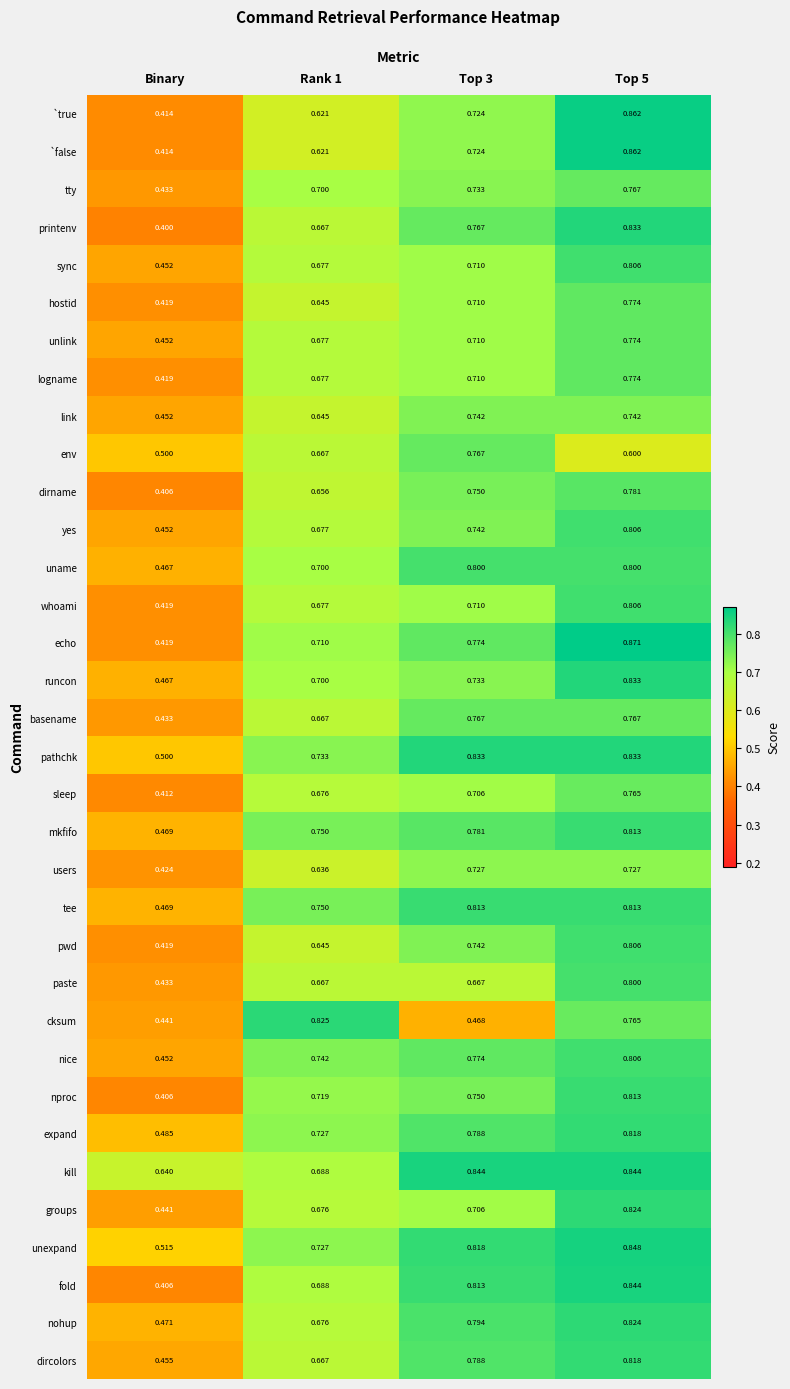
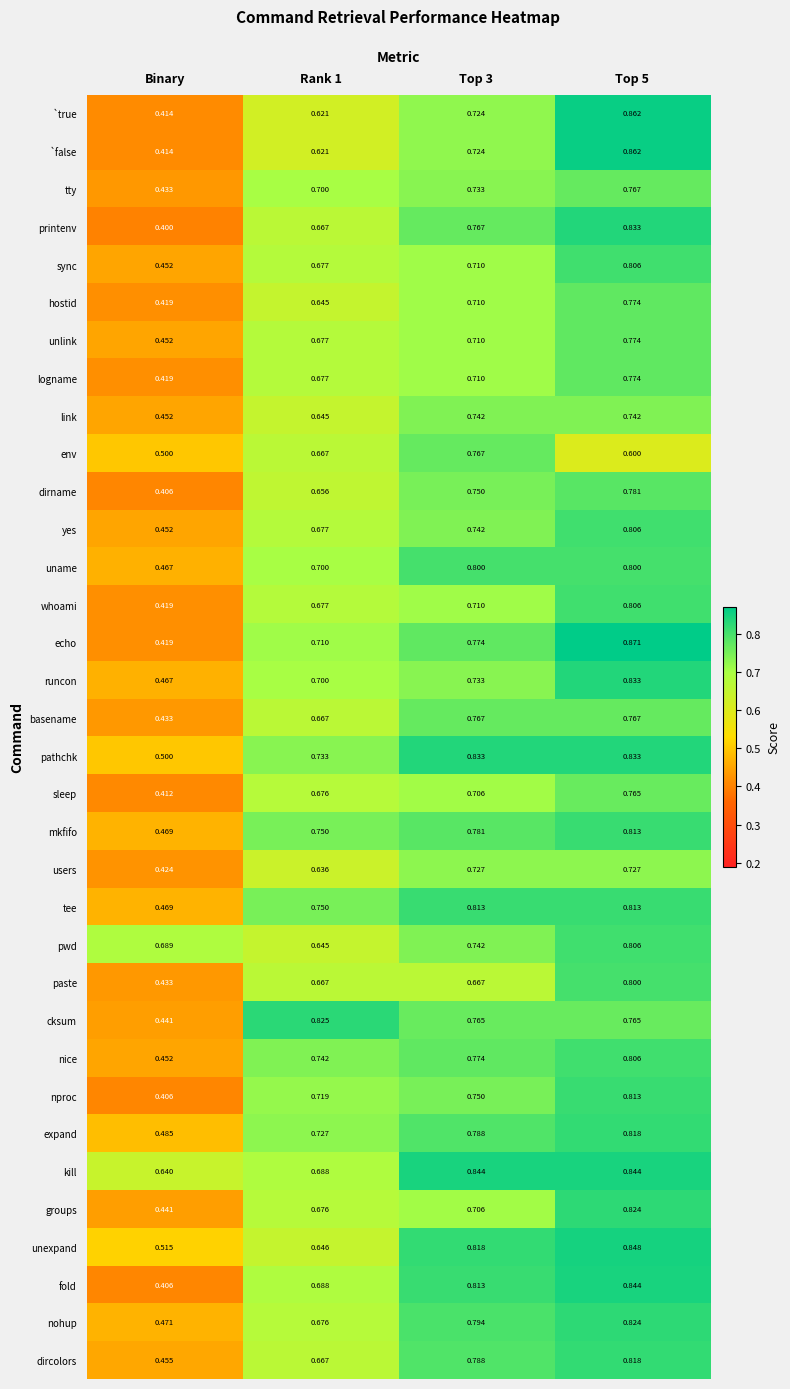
  {
    "`true": {
      "Binary": 0.414,
      "Rank 1": 0.621,
      "Top 3": 0.724,
      "Top 5": 0.862
    },
    "`false": {
      "Binary": 0.414,
      "Rank 1": 0.621,
      "Top 3": 0.724,
      "Top 5": 0.862
    },
    "tty": {
      "Binary": 0.433,
      "Rank 1": 0.700,
      "Top 3": 0.733,
      "Top 5": 0.767
    },
    "printenv": {
      "Binary": 0.400,
      "Rank 1": 0.667,
      "Top 3": 0.767,
      "Top 5": 0.833
    },
    "sync": {
      "Binary": 0.452,
      "Rank 1": 0.677,
      "Top 3": 0.710,
      "Top 5": 0.806
    },
    "hostid": {
      "Binary": 0.419,
      "Rank 1": 0.645,
      "Top 3": 0.710,
      "Top 5": 0.774
    },
    "unlink": {
      "Binary": 0.452,
      "Rank 1": 0.677,
      "Top 3": 0.710,
      "Top 5": 0.774
    },
    "logname": {
      "Binary": 0.419,
      "Rank 1": 0.677,
      "Top 3": 0.710,
      "Top 5": 0.774
    },
    "link": {
      "Binary": 0.452,
      "Rank 1": 0.645,
      "Top 3": 0.742,
      "Top 5": 0.742
    },
    "env": {
      "Binary": 0.500,
      "Rank 1": 0.667,
      "Top 3": 0.767,
      "Top 5": 0.600
    },
    "dirname": {
      "Binary": 0.406,
      "Rank 1": 0.656,
      "Top 3": 0.750,
      "Top 5": 0.781
    },
    "yes": {
      "Binary": 0.452,
      "Rank 1": 0.677,
      "Top 3": 0.742,
      "Top 5": 0.806
    },
    "uname": {
      "Binary": 0.467,
      "Rank 1": 0.700,
      "Top 3": 0.800,
      "Top 5": 0.800
    },
    "whoami": {
      "Binary": 0.419,
      "Rank 1": 0.677,
      "Top 3": 0.710,
      "Top 5": 0.806
    },
    "echo": {
      "Binary": 0.419,
      "Rank 1": 0.710,
      "Top 3": 0.774,
      "Top 5": 0.871
    },
    "runcon": {
      "Binary": 0.467,
      "Rank 1": 0.700,
      "Top 3": 0.733,
      "Top 5": 0.833
    },
    "basename": {
      "Binary": 0.433,
      "Rank 1": 0.667,
      "Top 3": 0.767,
      "Top 5": 0.767
    },
    "pathchk": {
      "Binary": 0.500,
      "Rank 1": 0.733,
      "Top 3": 0.833,
      "Top 5": 0.833
    },
    "sleep": {
      "Binary": 0.412,
      "Rank 1": 0.676,
      "Top 3": 0.706,
      "Top 5": 0.765
    },
    "mkfifo": {
      "Binary": 0.469,
      "Rank 1": 0.750,
      "Top 3": 0.781,
      "Top 5": 0.813
    },
    "users": {
      "Binary": 0.424,
      "Rank 1": 0.636,
      "Top 3": 0.727,
      "Top 5": 0.727
    },
    "tee": {
      "Binary": 0.469,
      "Rank 1": 0.750,
      "Top 3": 0.813,
      "Top 5": 0.813
    },
    "pwd": {
-     "Binary": 0.419,
+     "Binary": 0.689,
      "Rank 1": 0.645,
      "Top 3": 0.742,
      "Top 5": 0.806
    },
    "paste": {
      "Binary": 0.433,
      "Rank 1": 0.667,
      "Top 3": 0.667,
      "Top 5": 0.800
    },
    "cksum": {
      "Binary": 0.441,
      "Rank 1": 0.825,
-     "Top 3": 0.468,
+     "Top 3": 0.765,
      "Top 5": 0.765
    },
    "nice": {
      "Binary": 0.452,
      "Rank 1": 0.742,
      "Top 3": 0.774,
      "Top 5": 0.806
    },
    "nproc": {
      "Binary": 0.406,
      "Rank 1": 0.719,
      "Top 3": 0.750,
      "Top 5": 0.813
    },
    "expand": {
      "Binary": 0.485,
      "Rank 1": 0.727,
      "Top 3": 0.788,
      "Top 5": 0.818
    },
    "kill": {
      "Binary": 0.640,
      "Rank 1": 0.688,
      "Top 3": 0.844,
      "Top 5": 0.844
    },
    "groups": {
      "Binary": 0.441,
      "Rank 1": 0.676,
      "Top 3": 0.706,
      "Top 5": 0.824
    },
    "unexpand": {
      "Binary": 0.515,
-     "Rank 1": 0.727,
+     "Rank 1": 0.646,
      "Top 3": 0.818,
      "Top 5": 0.848
    },
    "fold": {
      "Binary": 0.406,
      "Rank 1": 0.688,
      "Top 3": 0.813,
      "Top 5": 0.844
    },
    "nohup": {
      "Binary": 0.471,
      "Rank 1": 0.676,
      "Top 3": 0.794,
      "Top 5": 0.824
    },
    "dircolors": {
      "Binary": 0.455,
      "Rank 1": 0.667,
      "Top 3": 0.788,
      "Top 5": 0.818
    }
  }
